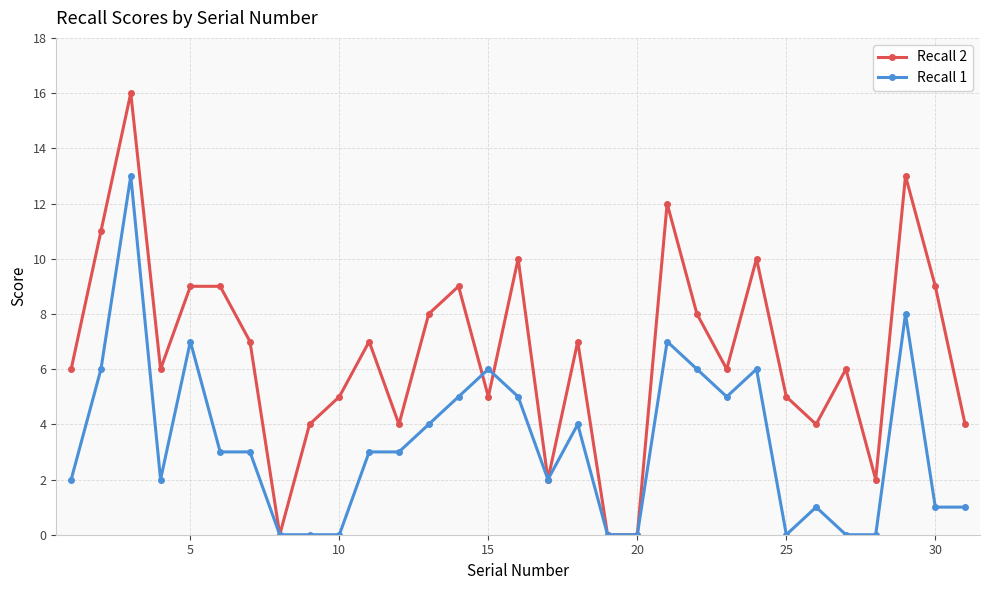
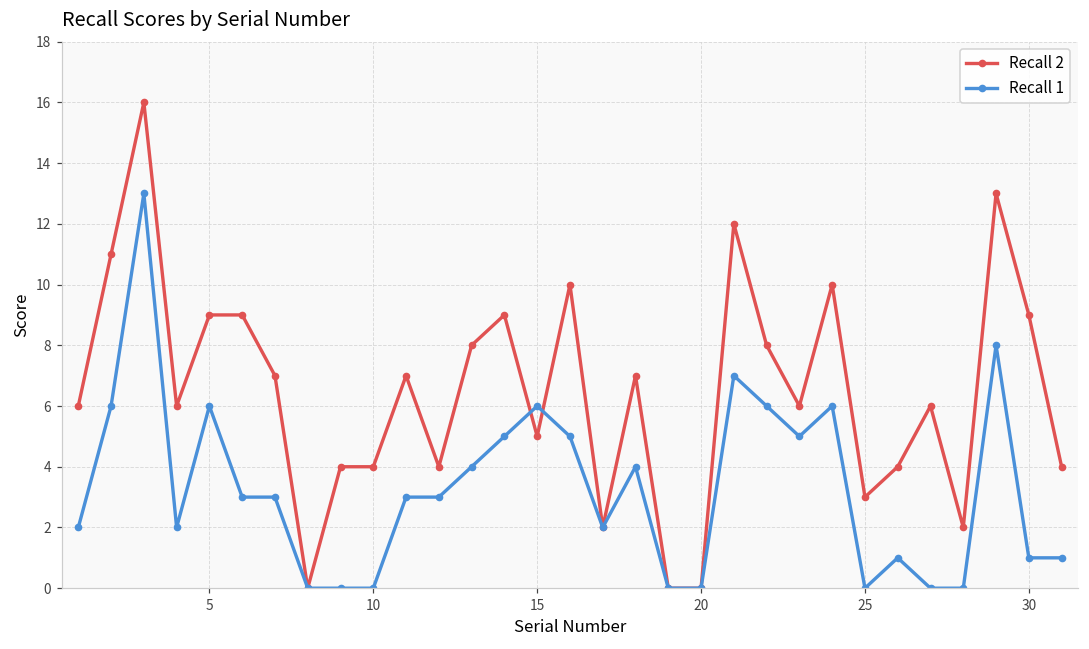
  {
    "Recall 2": {
      "5": 9,
-     "10": 5,
+     "10": 4,
      "15": 5,
-     "25": 5,
+     "25": 3,
      "30": 9
    },
    "Recall 1": {
-     "5": 7,
+     "5": 6,
      "10": 0,
      "15": 6,
      "25": 0,
      "30": 1
    }
  }
